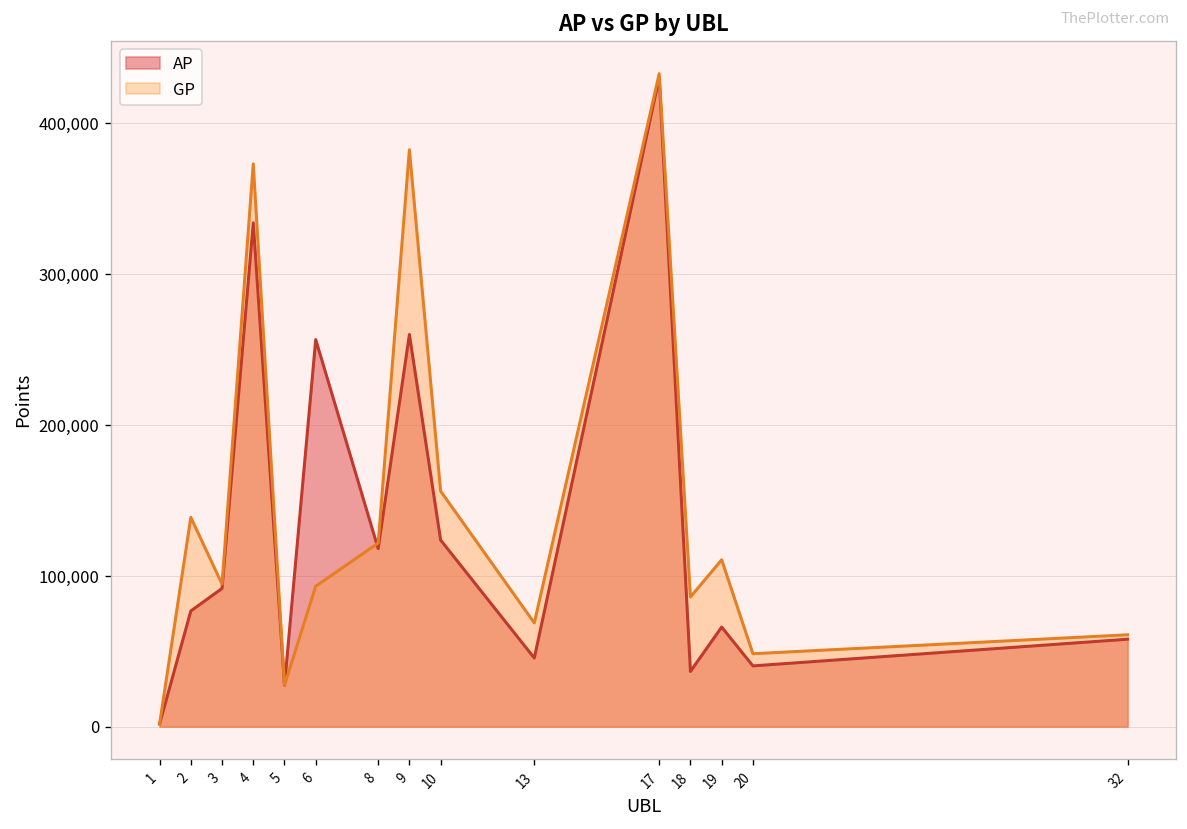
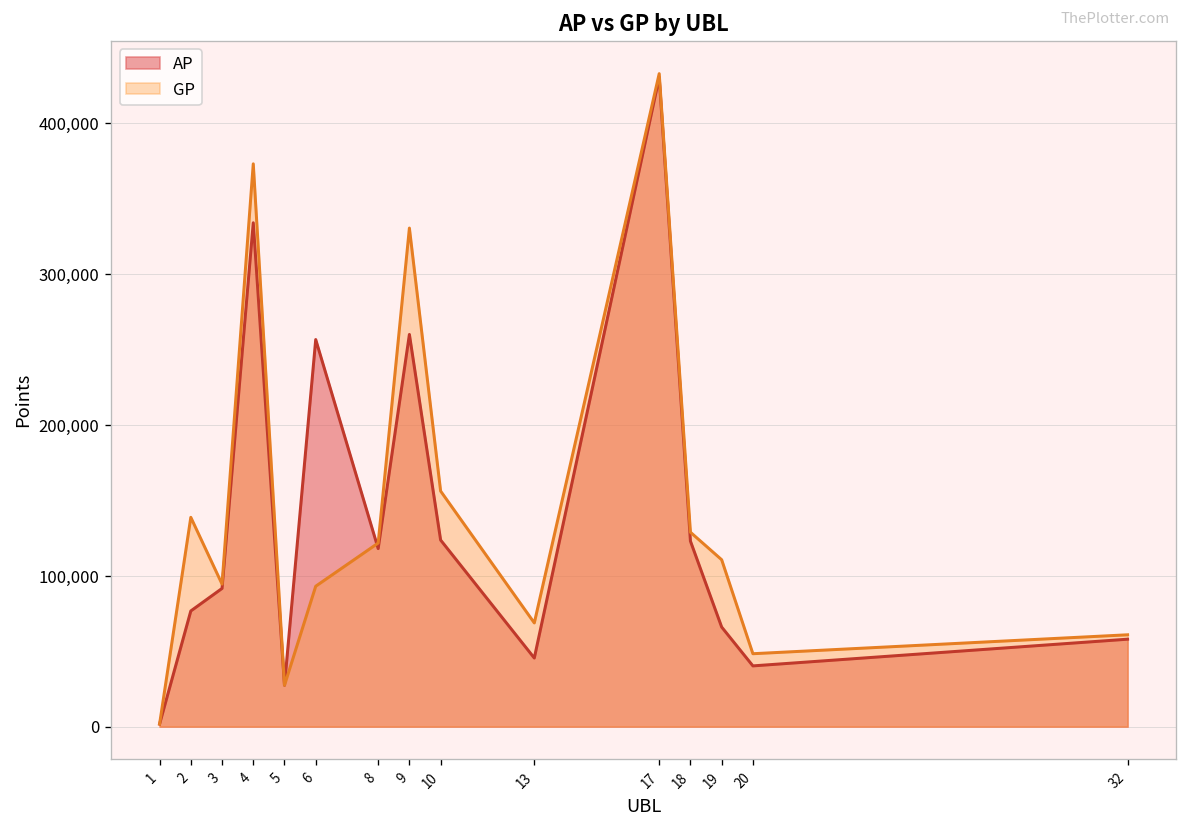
  {
    "AP": {
      "2": "77,000",
      "3": "92,000",
      "4": "334,000",
      "6": "257,000",
      "8": "118,000",
      "9": "260,000",
      "10": "124,000",
      "13": "45,000",
      "17": "430,000",
-     "18": "37,000",
+     "18": "123,000",
      "19": "66,000",
      "20": "40,000",
      "32": "58,000"
    },
    "GP": {
      "2": "139,000",
      "3": "95,000",
      "4": "373,000",
      "6": "93,000",
      "8": "122,000",
-     "9": "382,000",
+     "9": "331,000",
      "10": "156,000",
      "13": "69,000",
      "17": "433,000",
-     "18": "86,000",
+     "18": "129,000",
      "19": "111,000",
      "20": "48,000",
      "32": "61,000"
    }
  }
